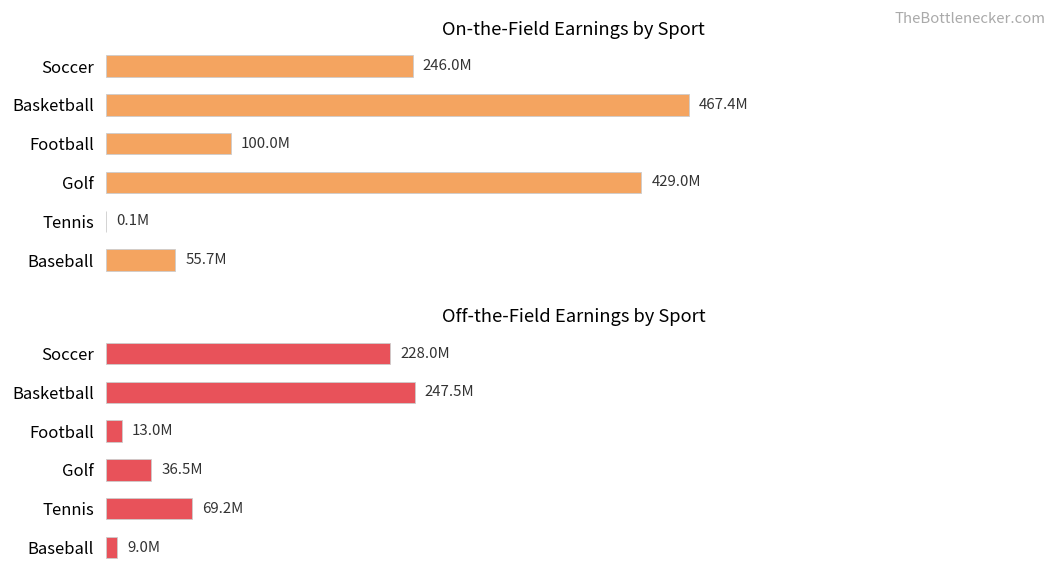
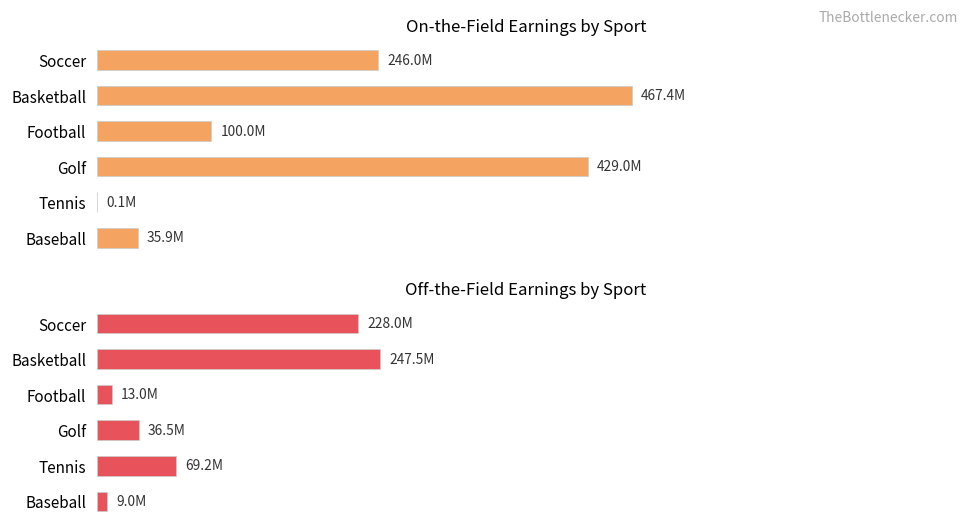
  {
    "On-the-Field Earnings by Sport": {
      "Soccer": "246.0M",
      "Basketball": "467.4M",
      "Football": "100.0M",
      "Golf": "429.0M",
      "Tennis": "0.1M",
-     "Baseball": "55.7M"
+     "Baseball": "35.9M"
    },
    "Off-the-Field Earnings by Sport": {
      "Soccer": "228.0M",
      "Basketball": "247.5M",
      "Football": "13.0M",
      "Golf": "36.5M",
      "Tennis": "69.2M",
      "Baseball": "9.0M"
    }
  }
